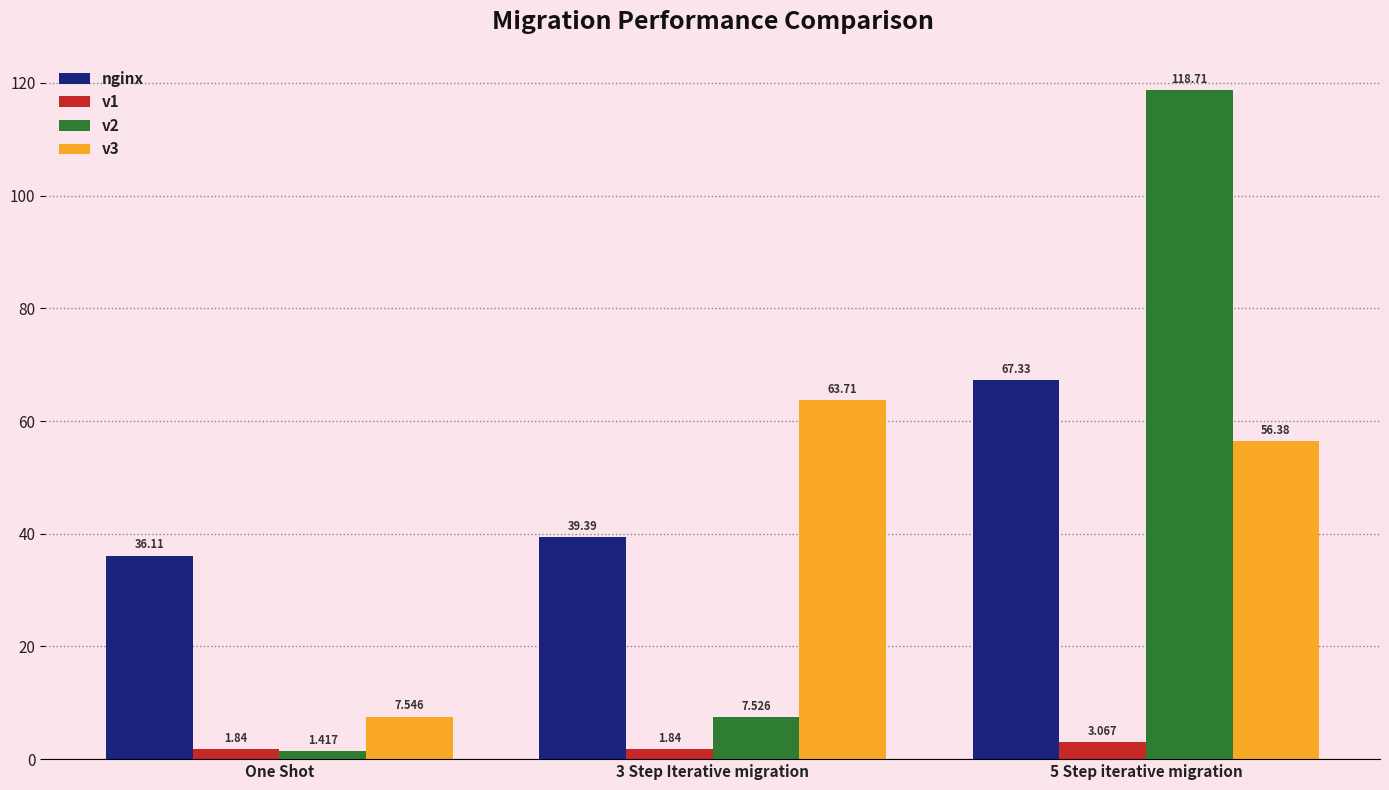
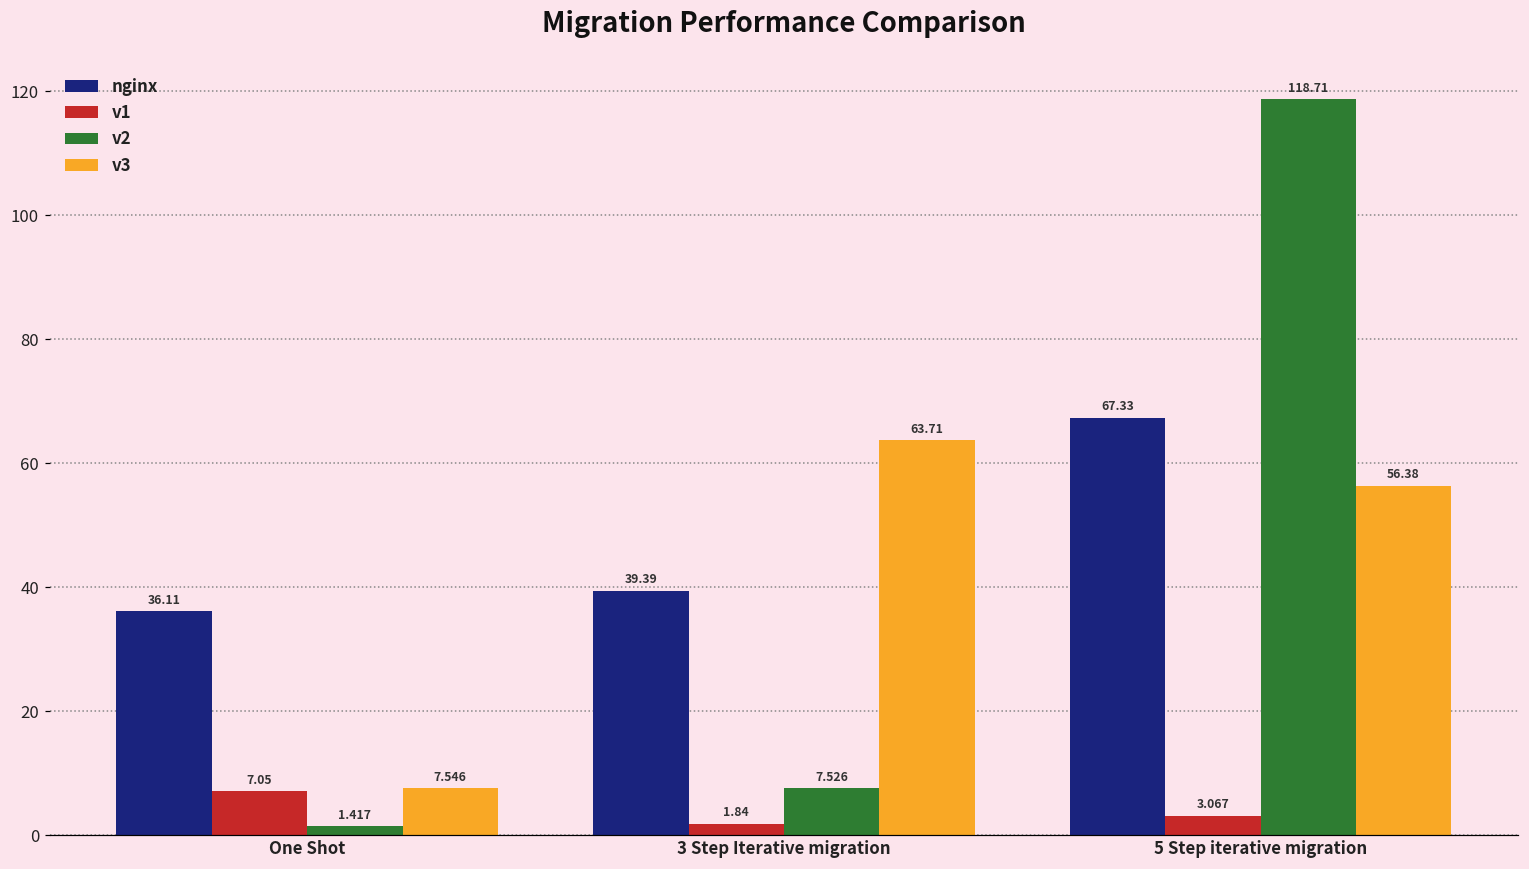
  {
    "nginx": {
      "One Shot": 36.11,
      "3 Step Iterative migration": 39.39,
      "5 Step iterative migration": 67.33
    },
    "v1": {
-     "One Shot": 1.84,
+     "One Shot": 7.05,
      "3 Step Iterative migration": 1.84,
      "5 Step iterative migration": 3.067
    },
    "v2": {
      "One Shot": 1.417,
      "3 Step Iterative migration": 7.526,
      "5 Step iterative migration": 118.71
    },
    "v3": {
      "One Shot": 7.546,
      "3 Step Iterative migration": 63.71,
      "5 Step iterative migration": 56.38
    }
  }
